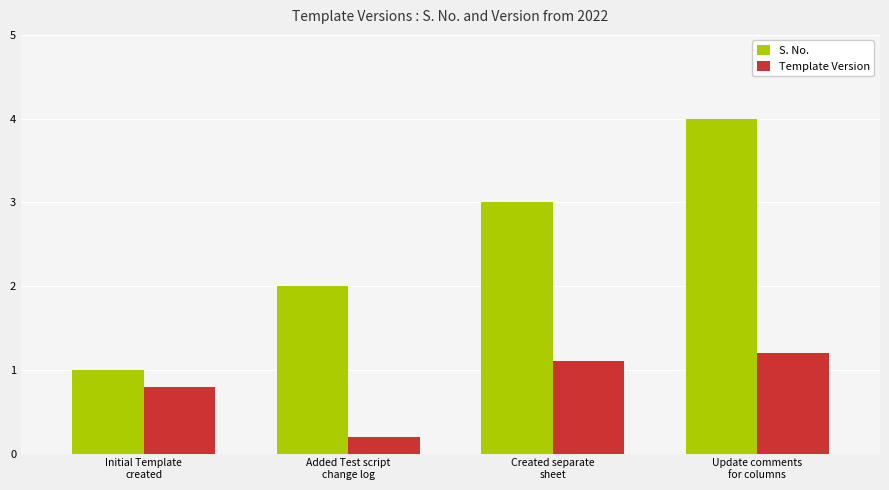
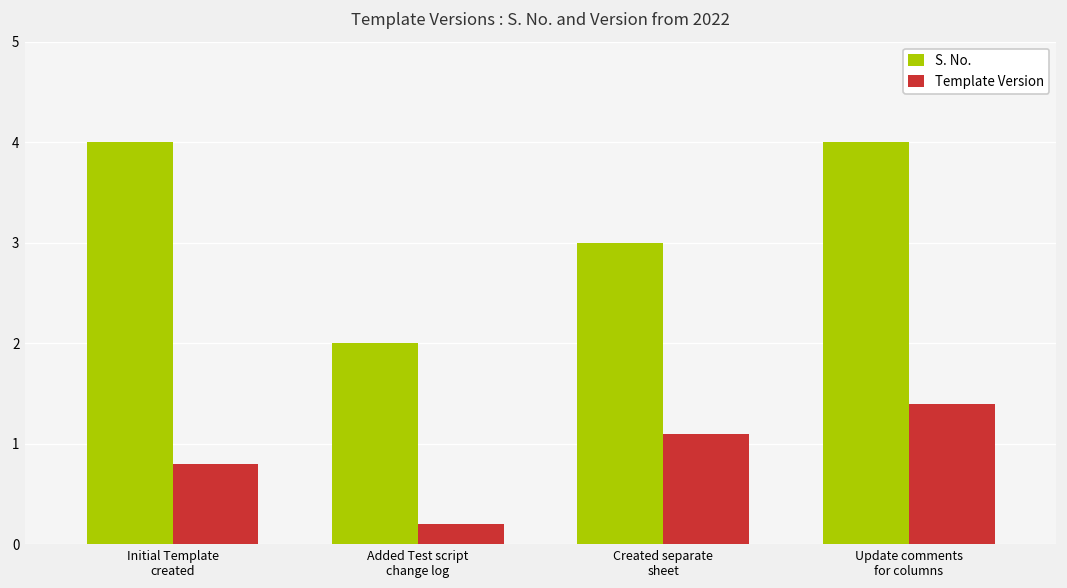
  {
    "S. No.": {
-     "Initial Template created": 1,
+     "Initial Template created": 4,
      "Added Test script change log": 2,
      "Created separate sheet": 3,
      "Update comments for columns": 4
    },
    "Template Version": {
      "Initial Template created": 0.8,
      "Added Test script change log": 0.2,
      "Created separate sheet": 1.1,
-     "Update comments for columns": 1.2
+     "Update comments for columns": 1.4
    }
  }
